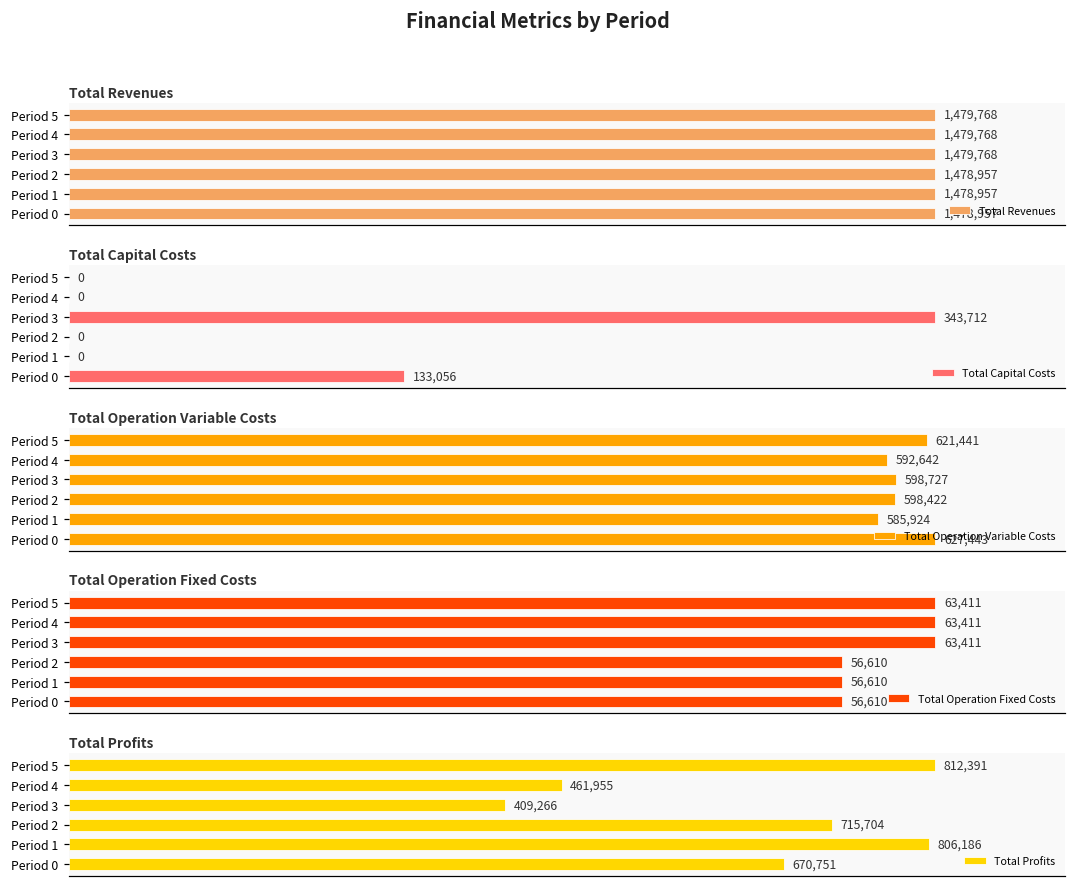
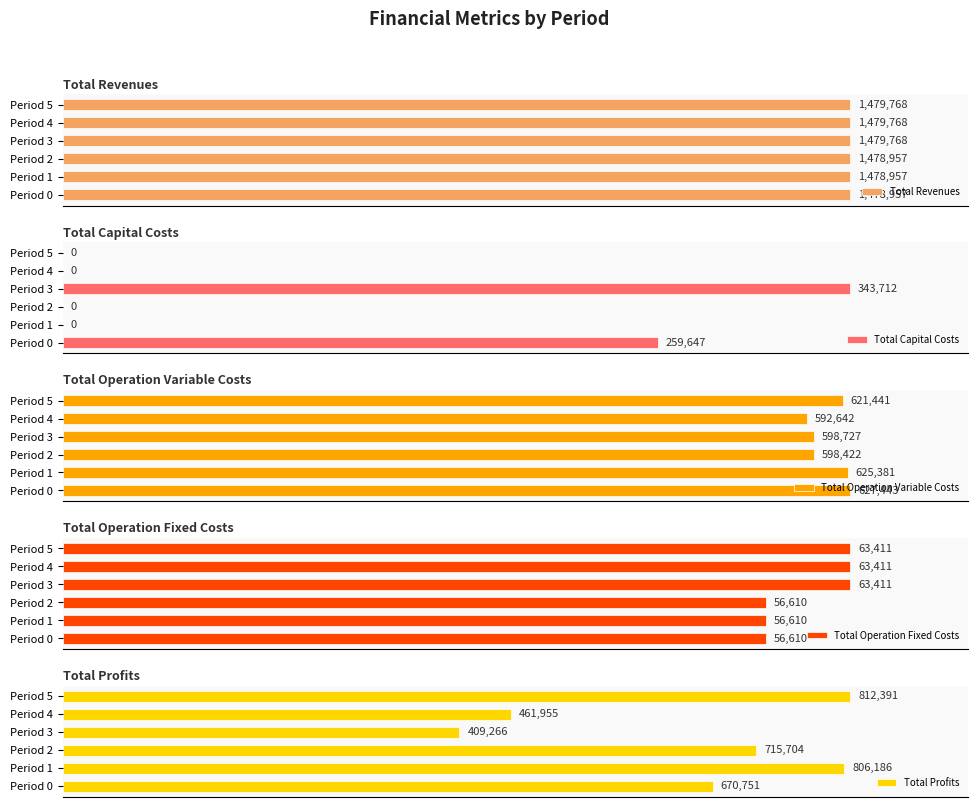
  {
    "Total Revenues": {
      "Period 5": "1,479,768",
      "Period 4": "1,479,768",
      "Period 3": "1,479,768",
      "Period 2": "1,478,957",
      "Period 1": "1,478,957",
      "Period 0": "1,478,957"
    },
    "Total Capital Costs": {
      "Period 5": "0",
      "Period 4": "0",
      "Period 3": "343,712",
      "Period 2": "0",
      "Period 1": "0",
-     "Period 0": "133,056"
+     "Period 0": "259,647"
    },
    "Total Operation Variable Costs": {
      "Period 5": "621,441",
      "Period 4": "592,642",
      "Period 3": "598,727",
      "Period 2": "598,422",
-     "Period 1": "585,924",
+     "Period 1": "625,381",
      "Period 0": "627,443"
    },
    "Total Operation Fixed Costs": {
      "Period 5": "63,411",
      "Period 4": "63,411",
      "Period 3": "63,411",
      "Period 2": "56,610",
      "Period 1": "56,610",
      "Period 0": "56,610"
    },
    "Total Profits": {
      "Period 5": "812,391",
      "Period 4": "461,955",
      "Period 3": "409,266",
      "Period 2": "715,704",
      "Period 1": "806,186",
      "Period 0": "670,751"
    }
  }
